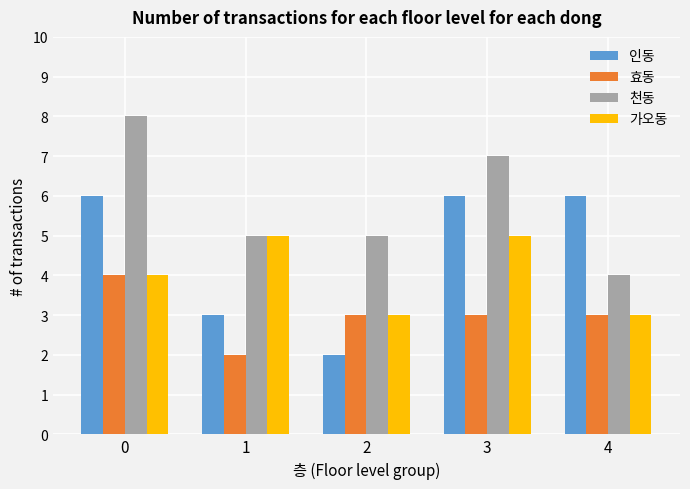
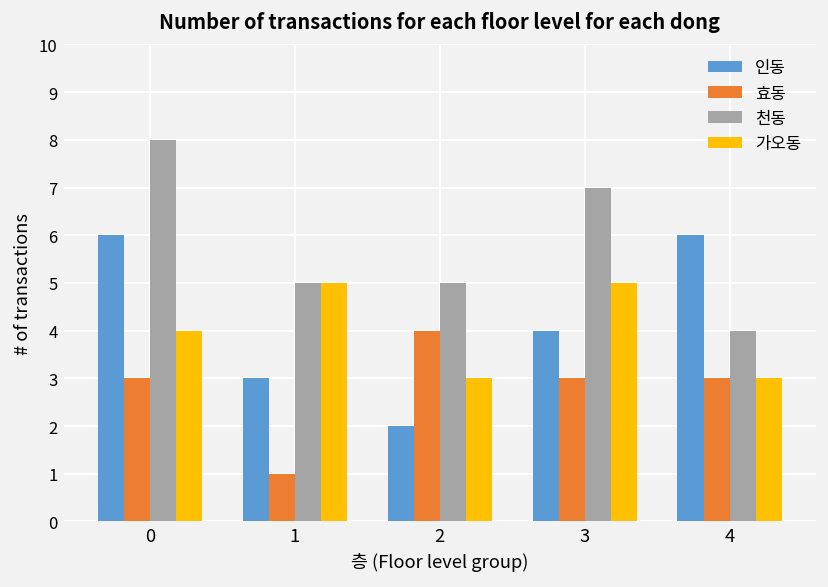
  {
    "인동": {
      "0": 6,
      "1": 3,
      "2": 2,
-     "3": 6,
+     "3": 4,
      "4": 6
    },
    "효동": {
-     "0": 4,
-     "1": 2,
-     "2": 3,
+     "0": 3,
+     "1": 1,
+     "2": 4,
      "3": 3,
      "4": 3
    },
    "천동": {
      "0": 8,
      "1": 5,
      "2": 5,
      "3": 7,
      "4": 4
    },
    "가오동": {
      "0": 4,
      "1": 5,
      "2": 3,
      "3": 5,
      "4": 3
    }
  }
